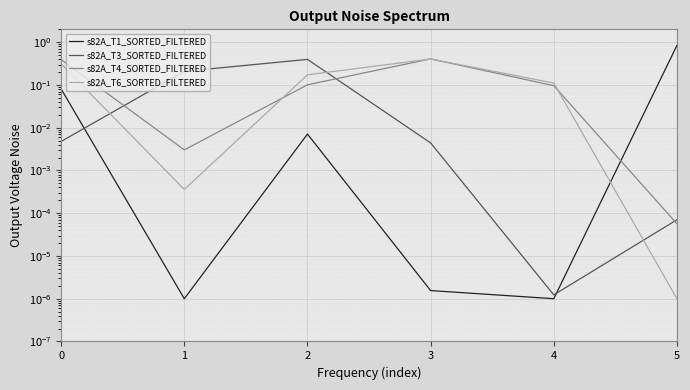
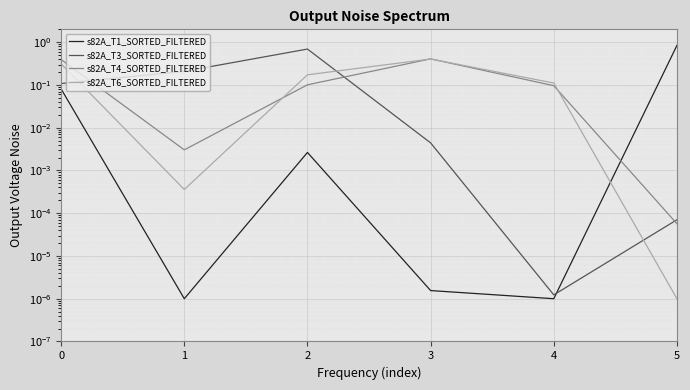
  {
    "s82A_T1_SORTED_FILTERED": {
      "0": 0.08,
      "1": 0.0000010,
-     "2": 0.007,
+     "2": 0.003,
      "3": 0.0000016,
      "4": 0.0000010,
      "5": 0.8
    },
    "s82A_T3_SORTED_FILTERED": {
-     "0": 0.005,
-     "2": 0.4,
+     "0": 0.11,
+     "2": 0.7,
      "3": 0.004,
      "4": 0.0000012,
      "5": 0.00007
    }
  }
